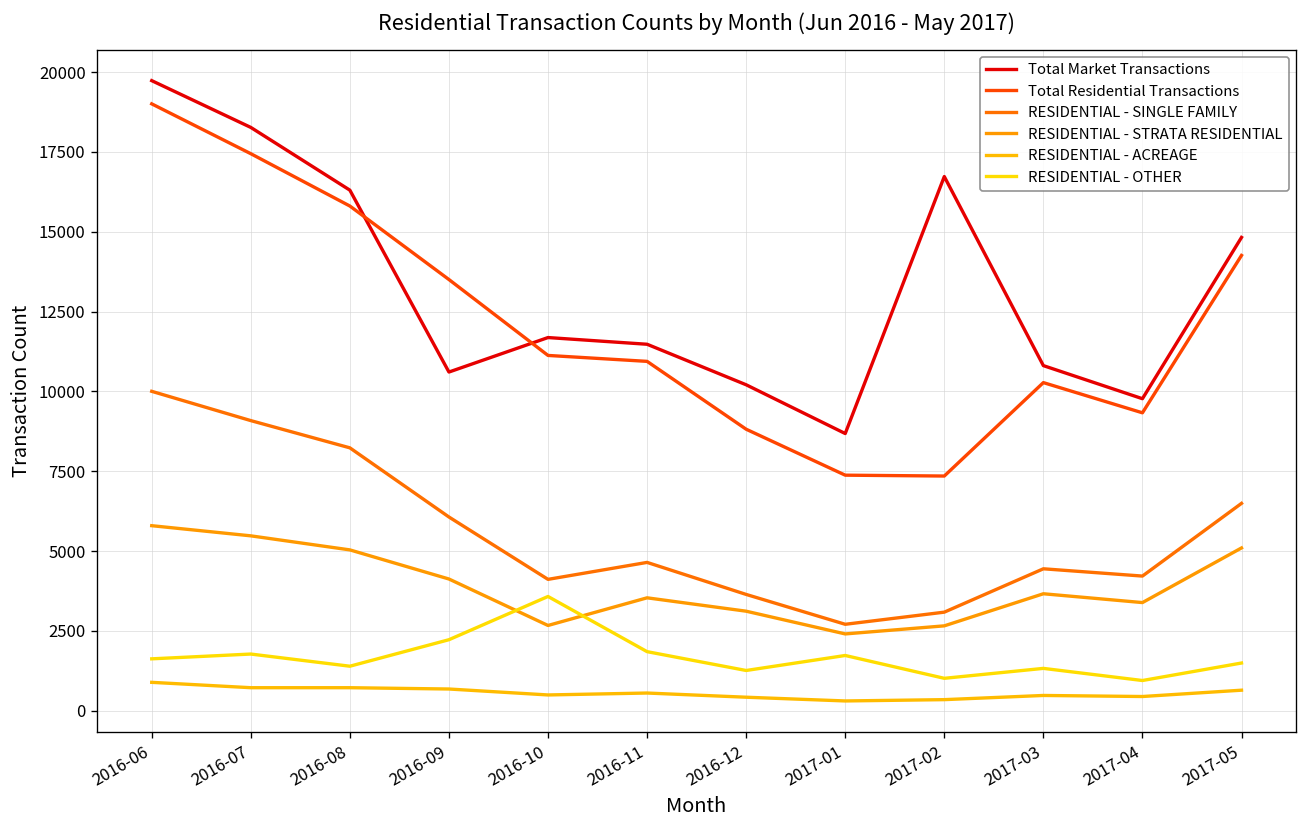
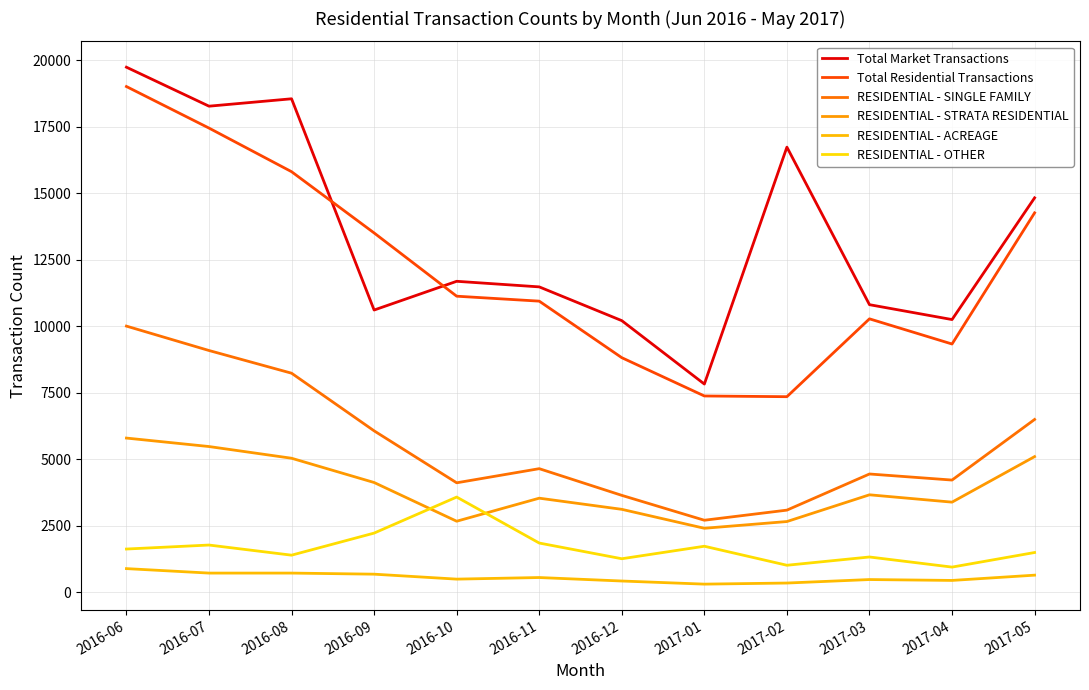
  {
    "Total Market Transactions": {
      "2016-06": 19700,
      "2016-07": 18300,
-     "2016-08": 16300,
+     "2016-08": 18500,
      "2016-09": 10600,
      "2016-10": 11700,
      "2016-11": 11500,
      "2016-12": 10200,
-     "2017-01": 8700,
+     "2017-01": 7800,
      "2017-02": 16700,
      "2017-03": 10800,
-     "2017-04": 9800,
+     "2017-04": 10300,
      "2017-05": 14800
    }
  }
